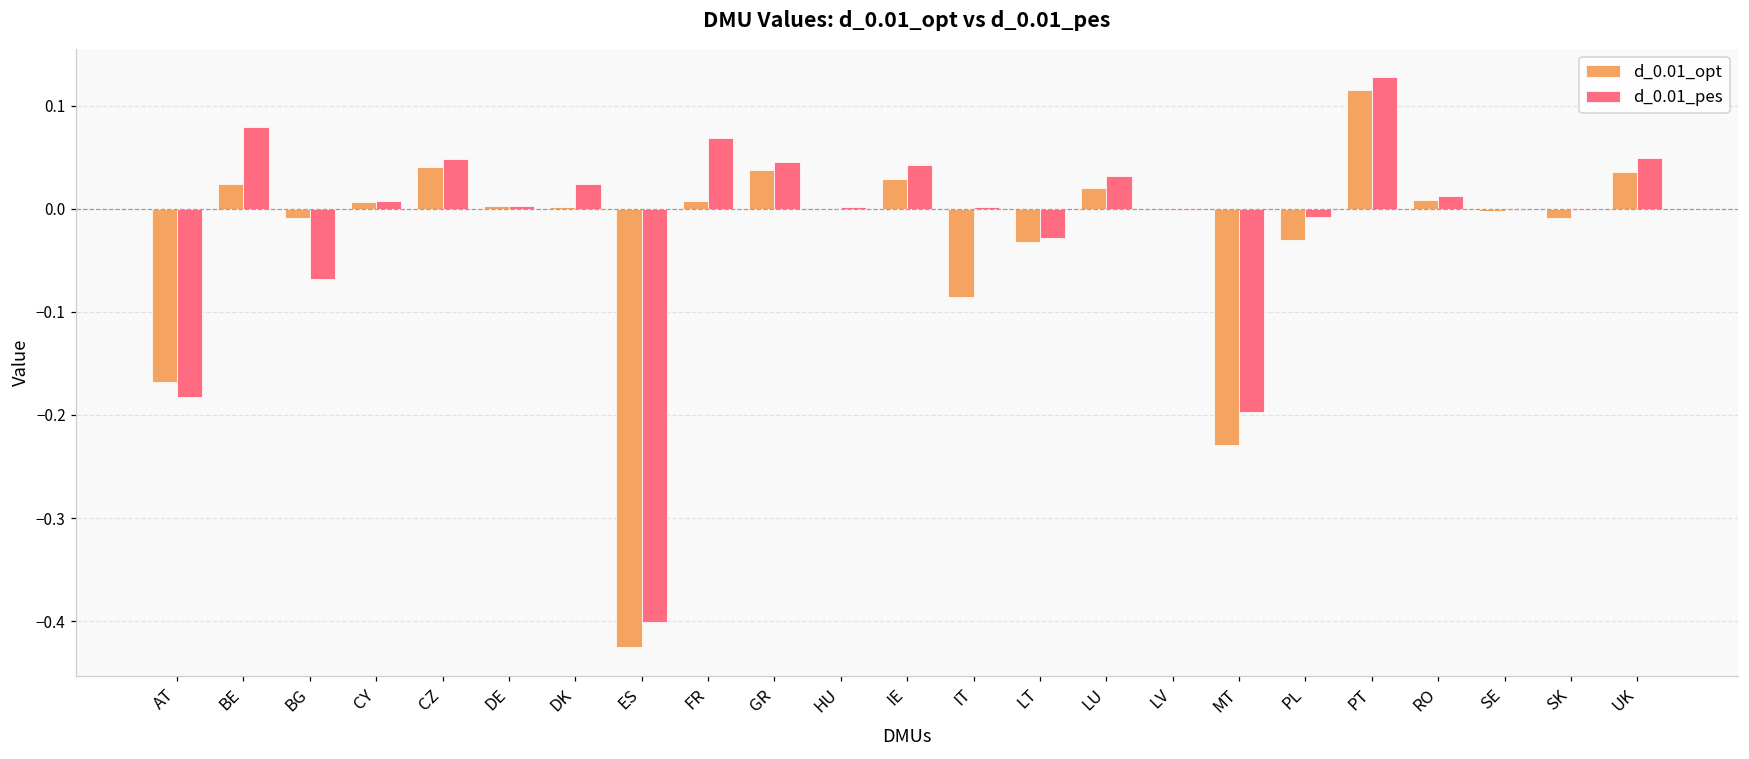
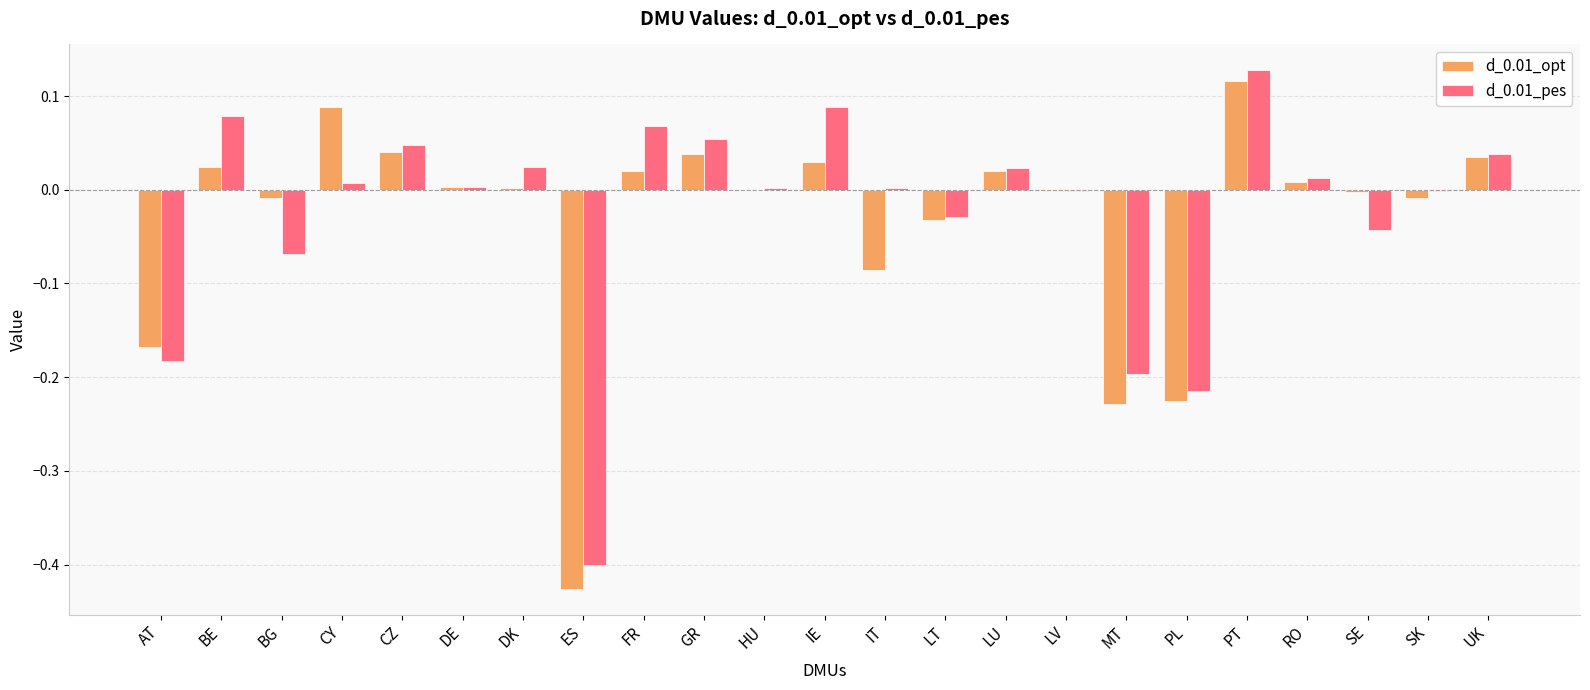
  {
    "d_0.01_opt": {
      "AT": -0.17,
      "BE": 0.02,
      "BG": -0.01,
-     "CY": 0.01,
+     "CY": 0.09,
      "CZ": 0.04,
      "ES": -0.43,
-     "FR": 0.01,
+     "FR": 0.02,
      "GR": 0.04,
      "IE": 0.03,
      "IT": -0.09,
      "LT": -0.03,
      "LU": 0.02,
      "MT": -0.23,
-     "PL": -0.03,
+     "PL": -0.22,
      "PT": 0.12,
      "RO": 0.01,
      "SK": -0.01,
      "UK": 0.04
    },
    "d_0.01_pes": {
      "AT": -0.18,
      "BE": 0.08,
      "BG": -0.07,
      "CY": 0.01,
      "CZ": 0.05,
      "DE": 0.00,
      "DK": 0.02,
      "ES": -0.40,
      "FR": 0.07,
-     "GR": 0.045,
-     "IE": 0.04,
+     "GR": 0.054,
+     "IE": 0.09,
      "LT": -0.03,
-     "LU": 0.03,
+     "LU": 0.02,
      "MT": -0.20,
-     "PL": -0.01,
+     "PL": -0.21,
      "PT": 0.13,
      "RO": 0.01,
-     "SE": 0.00,
-     "UK": 0.05
+     "SE": -0.04,
+     "UK": 0.04
    }
  }
